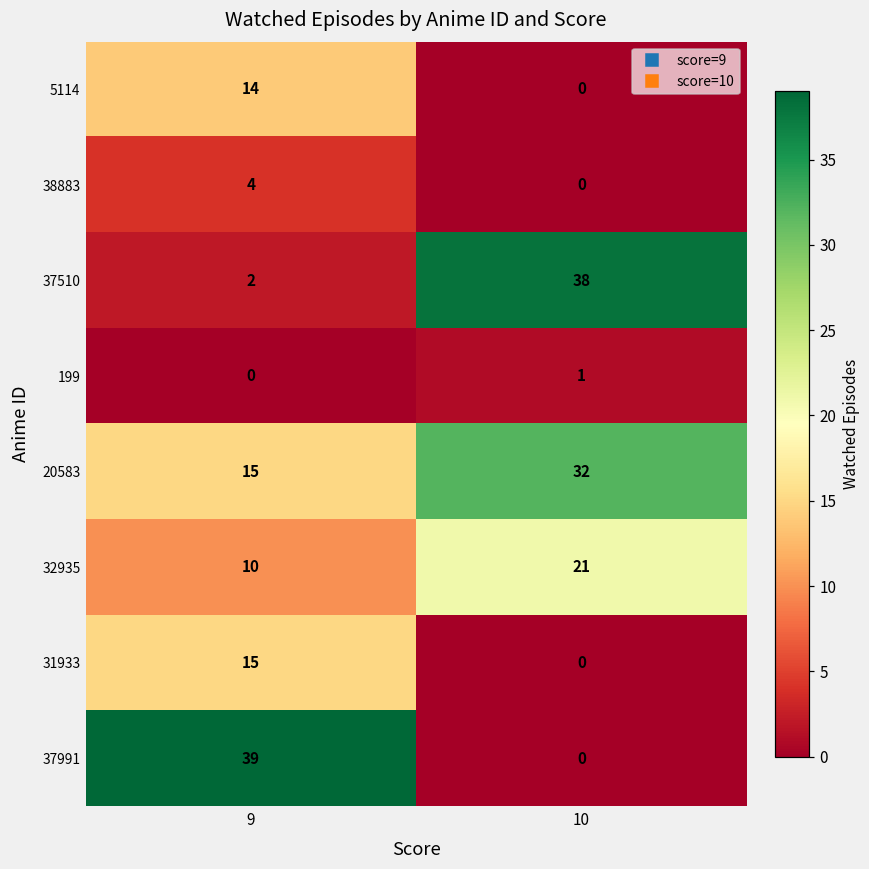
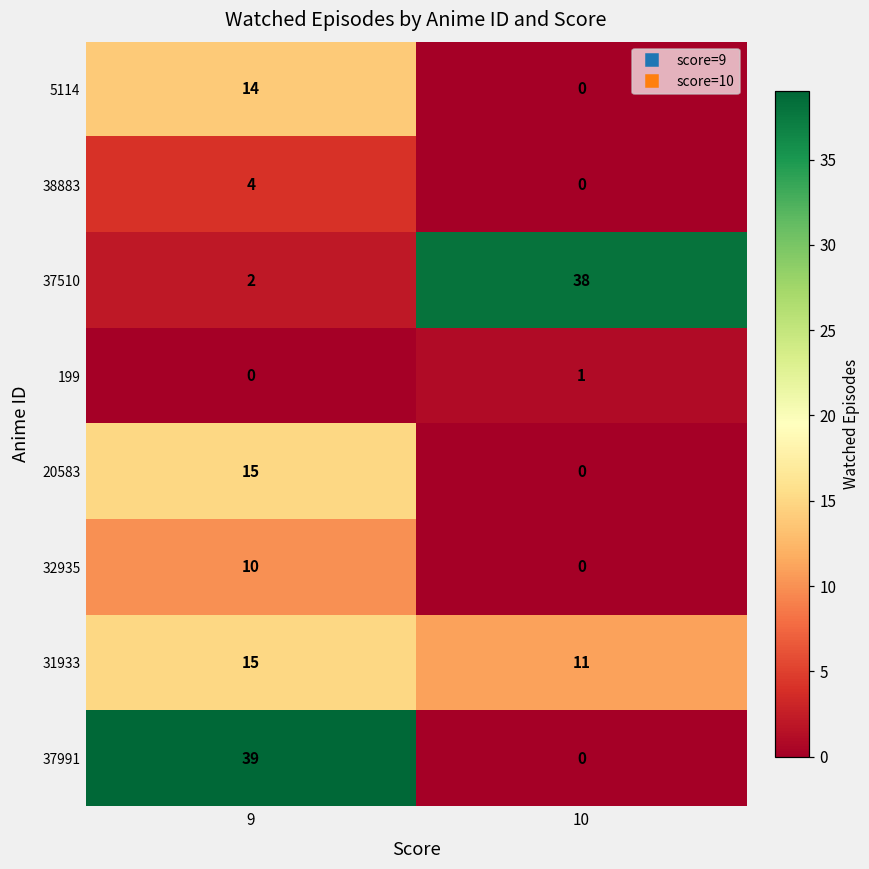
  {
    "5114": {
      "9": 14,
      "10": 0
    },
    "38883": {
      "9": 4,
      "10": 0
    },
    "37510": {
      "9": 2,
      "10": 38
    },
    "199": {
      "9": 0,
      "10": 1
    },
    "20583": {
      "9": 15,
-     "10": 32
+     "10": 0
    },
    "32935": {
      "9": 10,
-     "10": 21
+     "10": 0
    },
    "31933": {
      "9": 15,
-     "10": 0
+     "10": 11
    },
    "37991": {
      "9": 39,
      "10": 0
    }
  }
